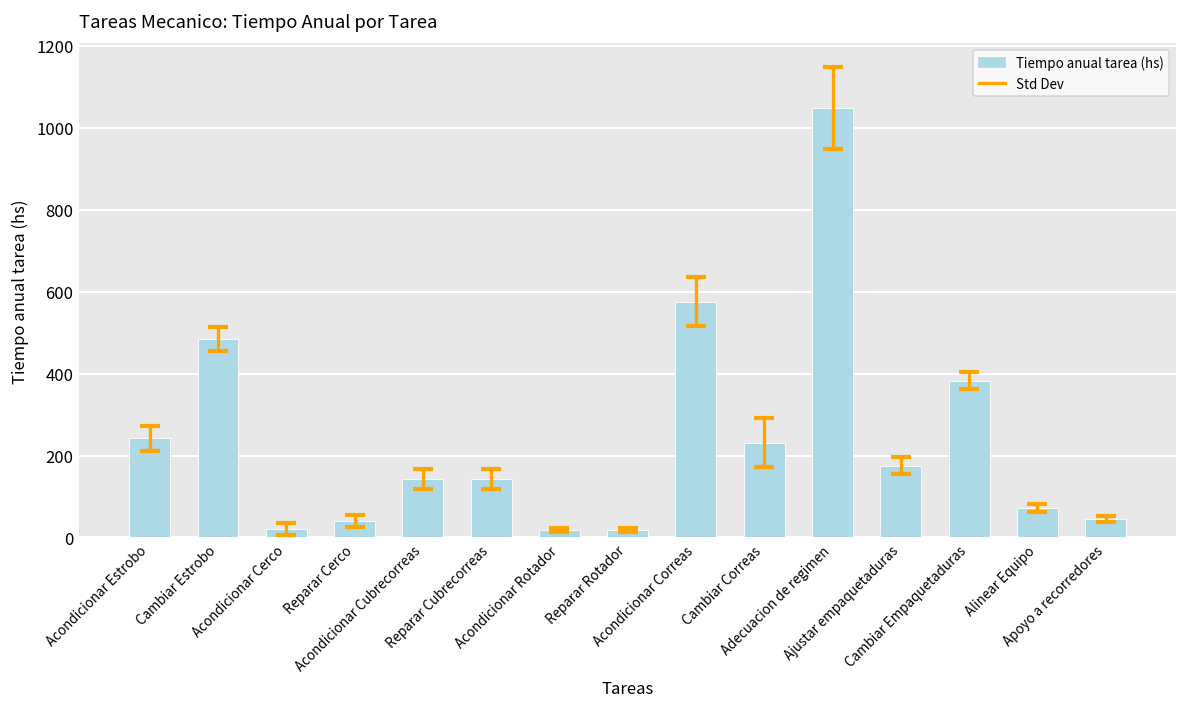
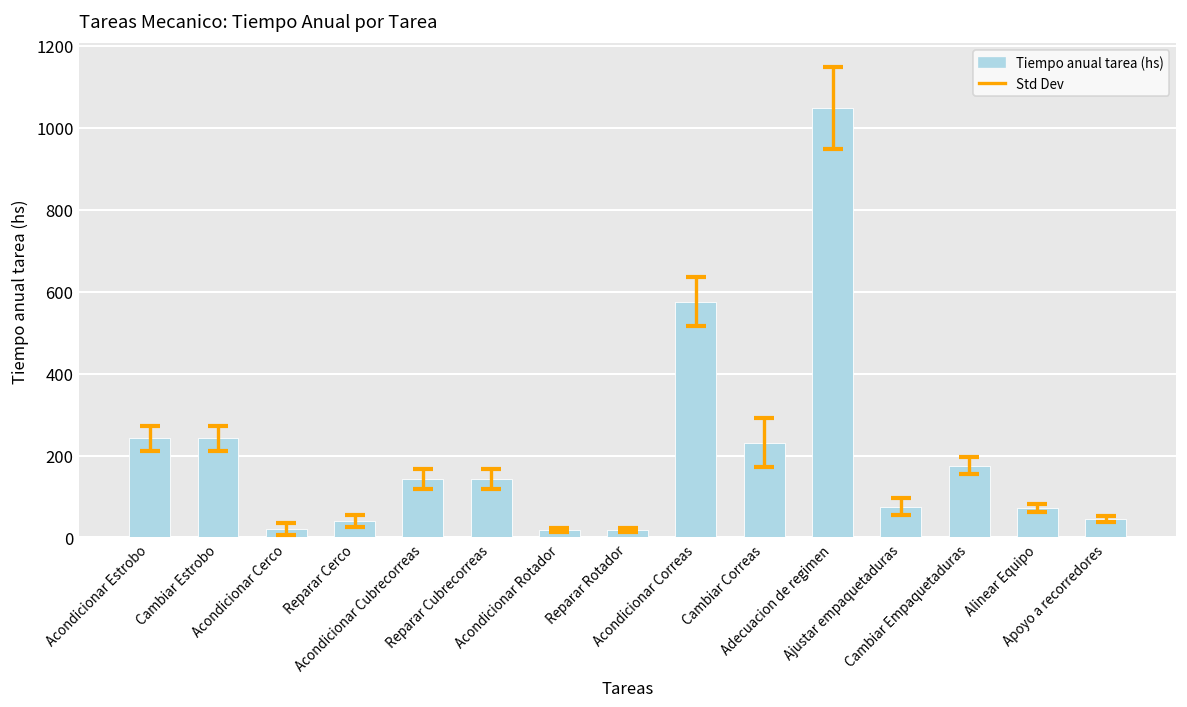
  {
    "Tiempo anual tarea (hs)": {
      "Acondicionar Estrobo": 240,
-     "Cambiar Estrobo": 480,
+     "Cambiar Estrobo": 240,
      "Acondicionar Cerco": 20,
      "Reparar Cerco": 40,
      "Acondicionar Cubrecorreas": 140,
      "Reparar Cubrecorreas": 140,
      "Acondicionar Rotador": 20,
      "Reparar Rotador": 20,
      "Acondicionar Correas": 580,
      "Cambiar Correas": 230,
      "Adecuacion de regimen": 1050,
-     "Ajustar empaquetaduras": 180,
-     "Cambiar Empaquetaduras": 380,
+     "Ajustar empaquetaduras": 80,
+     "Cambiar Empaquetaduras": 180,
      "Alinear Equipo": 70,
      "Apoyo a recorredores": 50
    }
  }
